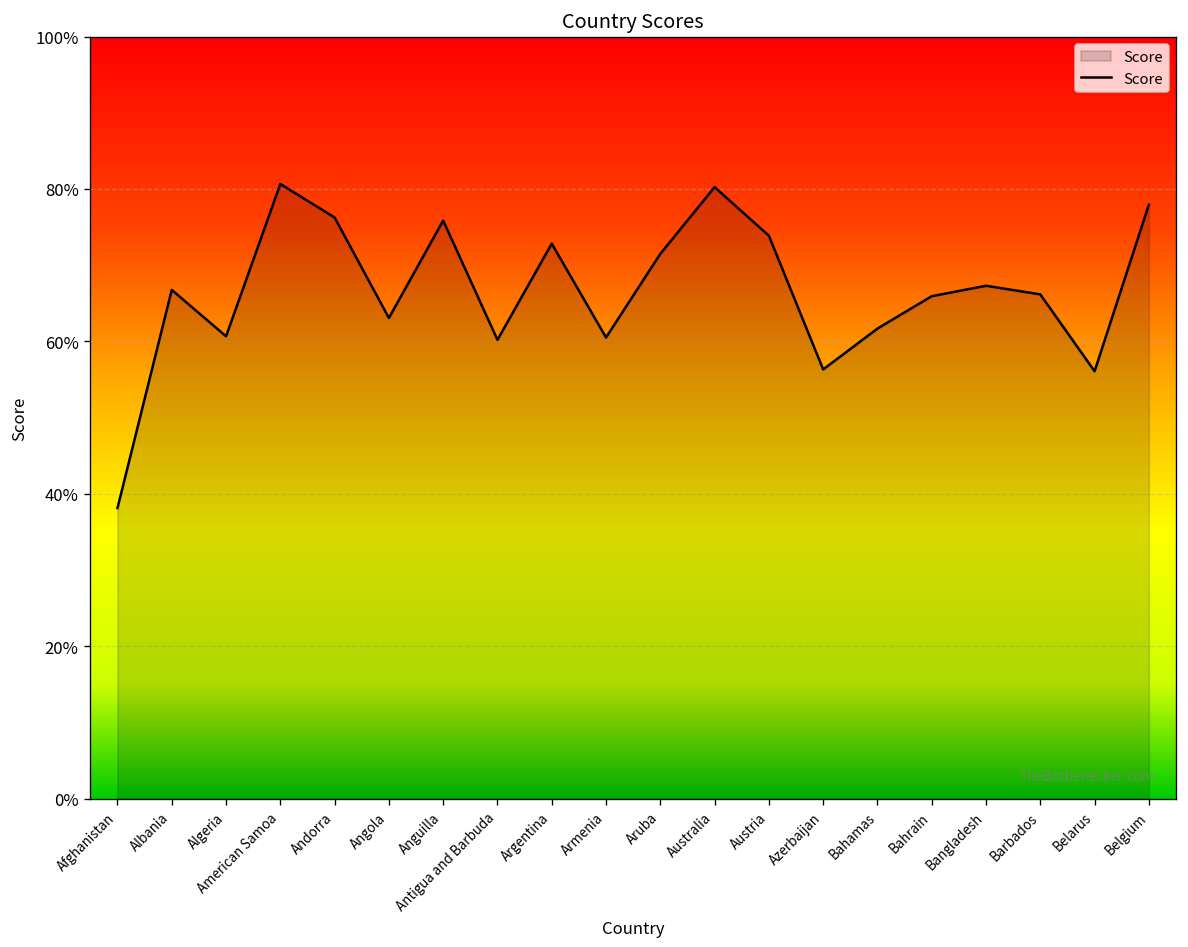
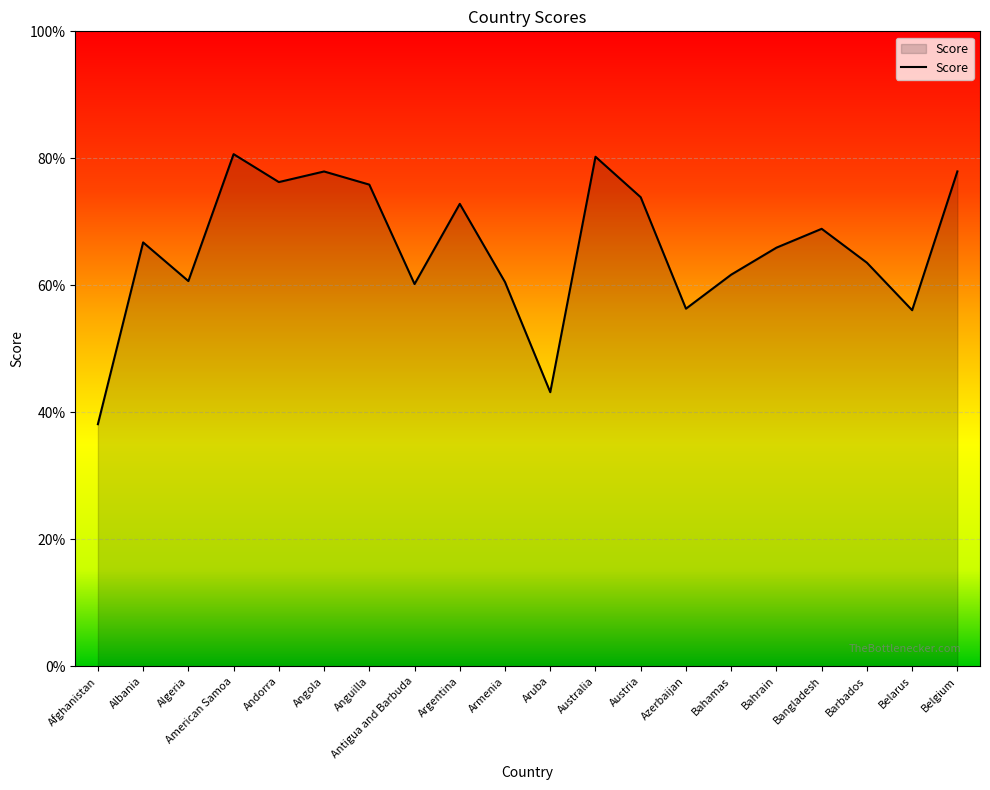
  {
    "Afghanistan": "38%",
    "Albania": "67%",
    "Algeria": "61%",
    "American Samoa": "81%",
    "Andorra": "76%",
-   "Angola": "63%",
+   "Angola": "78%",
    "Anguilla": "76%",
    "Antigua and Barbuda": "60%",
    "Argentina": "73%",
    "Armenia": "61%",
-   "Aruba": "71%",
+   "Aruba": "43%",
    "Australia": "80%",
    "Austria": "74%",
    "Azerbaijan": "56%",
    "Bahamas": "62%",
    "Bahrain": "66%",
-   "Bangladesh": "67%",
-   "Barbados": "66%",
+   "Bangladesh": "69%",
+   "Barbados": "64%",
    "Belarus": "56%",
    "Belgium": "78%"
  }
